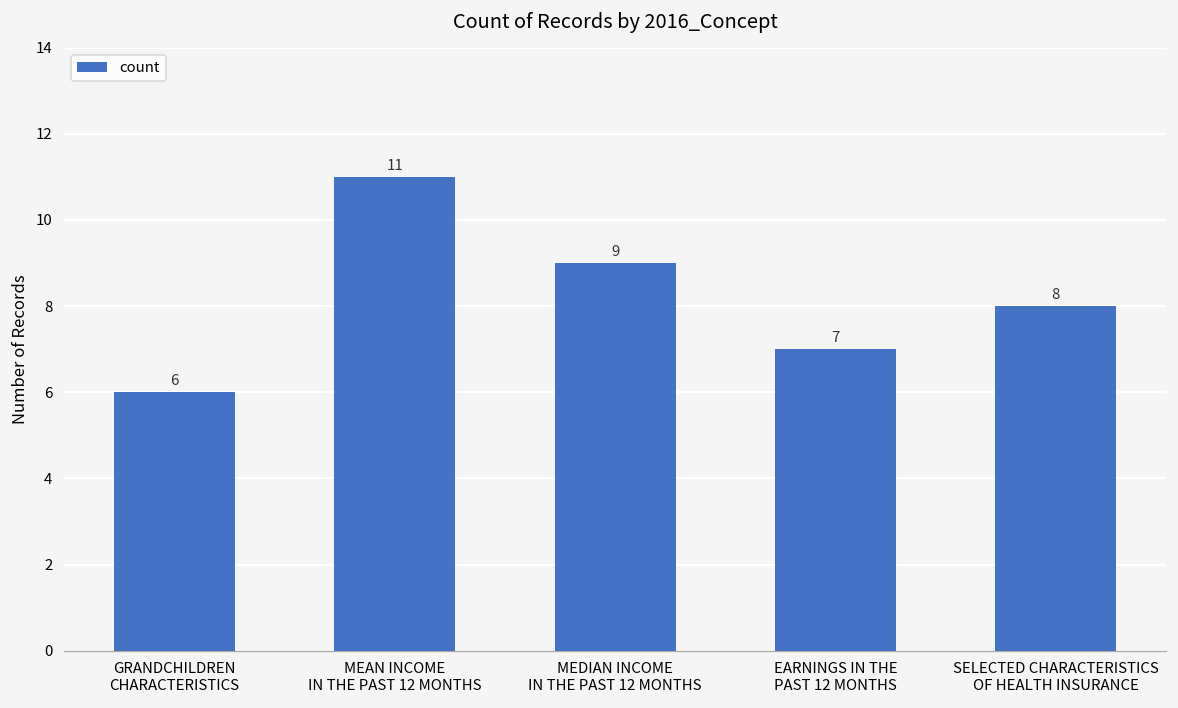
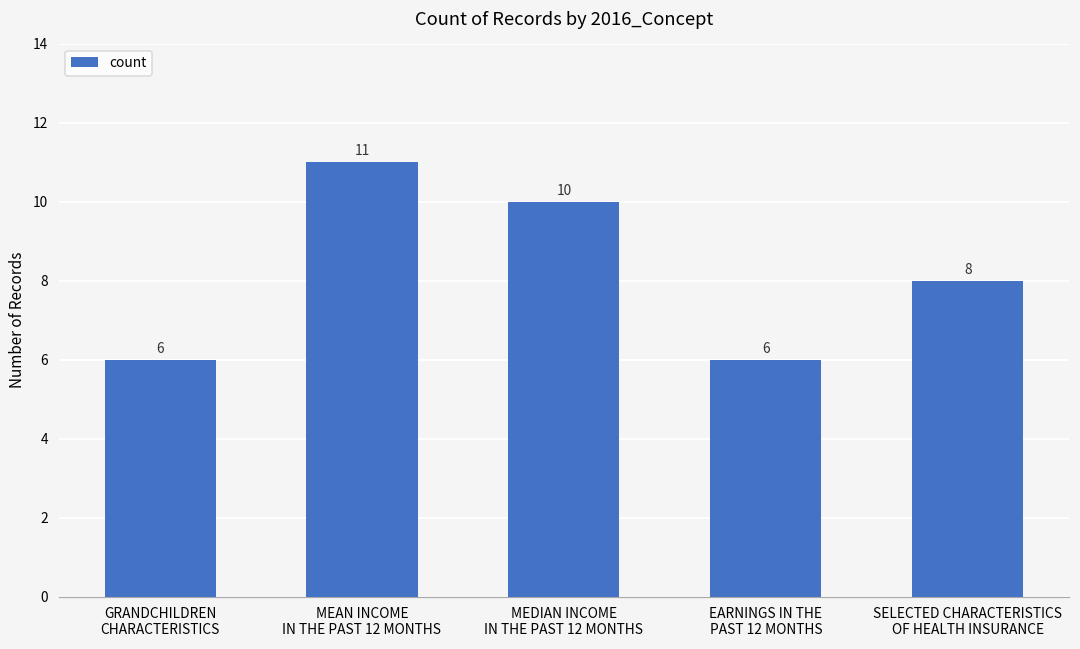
  {
    "GRANDCHILDREN CHARACTERISTICS": 6,
    "MEAN INCOME IN THE PAST 12 MONTHS": 11,
-   "MEDIAN INCOME IN THE PAST 12 MONTHS": 9,
-   "EARNINGS IN THE PAST 12 MONTHS": 7,
+   "MEDIAN INCOME IN THE PAST 12 MONTHS": 10,
+   "EARNINGS IN THE PAST 12 MONTHS": 6,
    "SELECTED CHARACTERISTICS OF HEALTH INSURANCE": 8
  }
